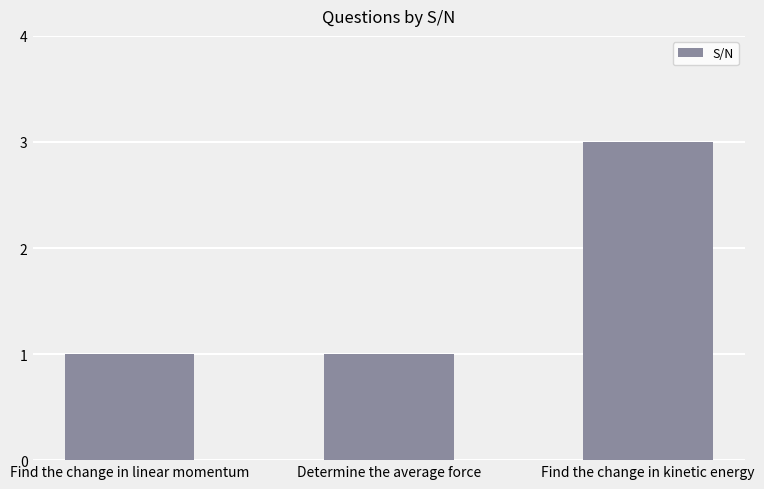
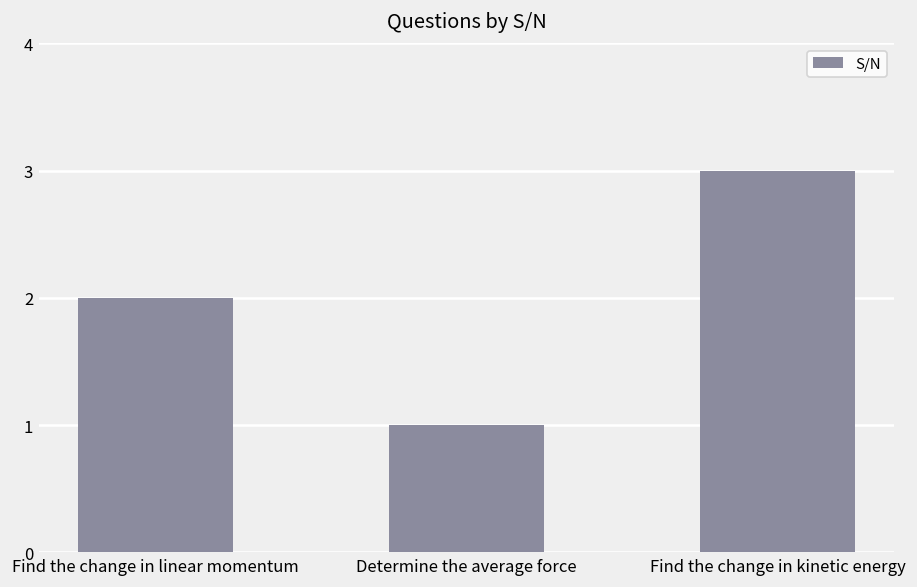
  {
-   "Find the change in linear momentum": 1,
+   "Find the change in linear momentum": 2,
    "Determine the average force": 1,
    "Find the change in kinetic energy": 3
  }
